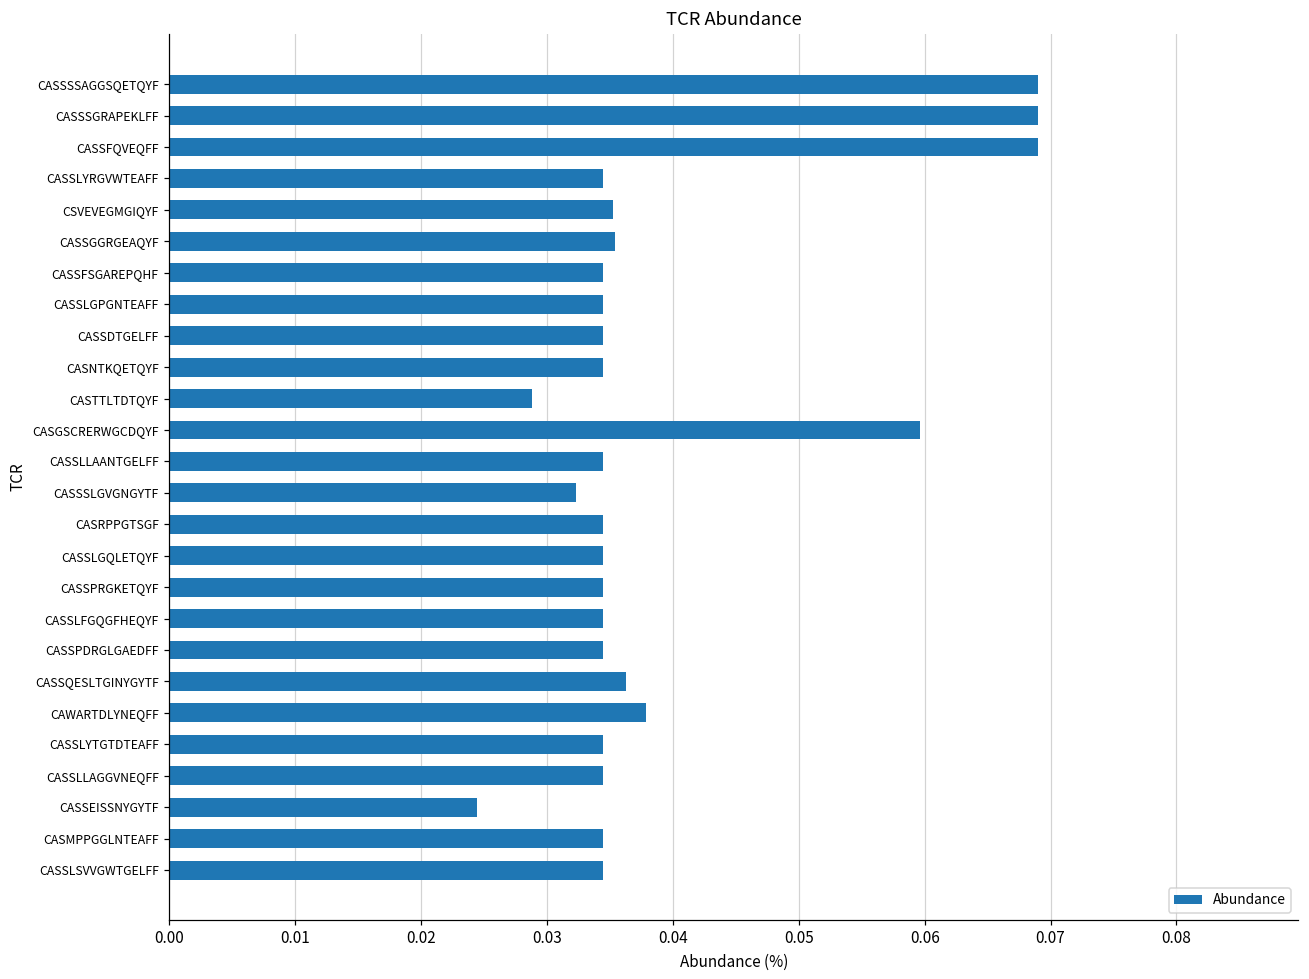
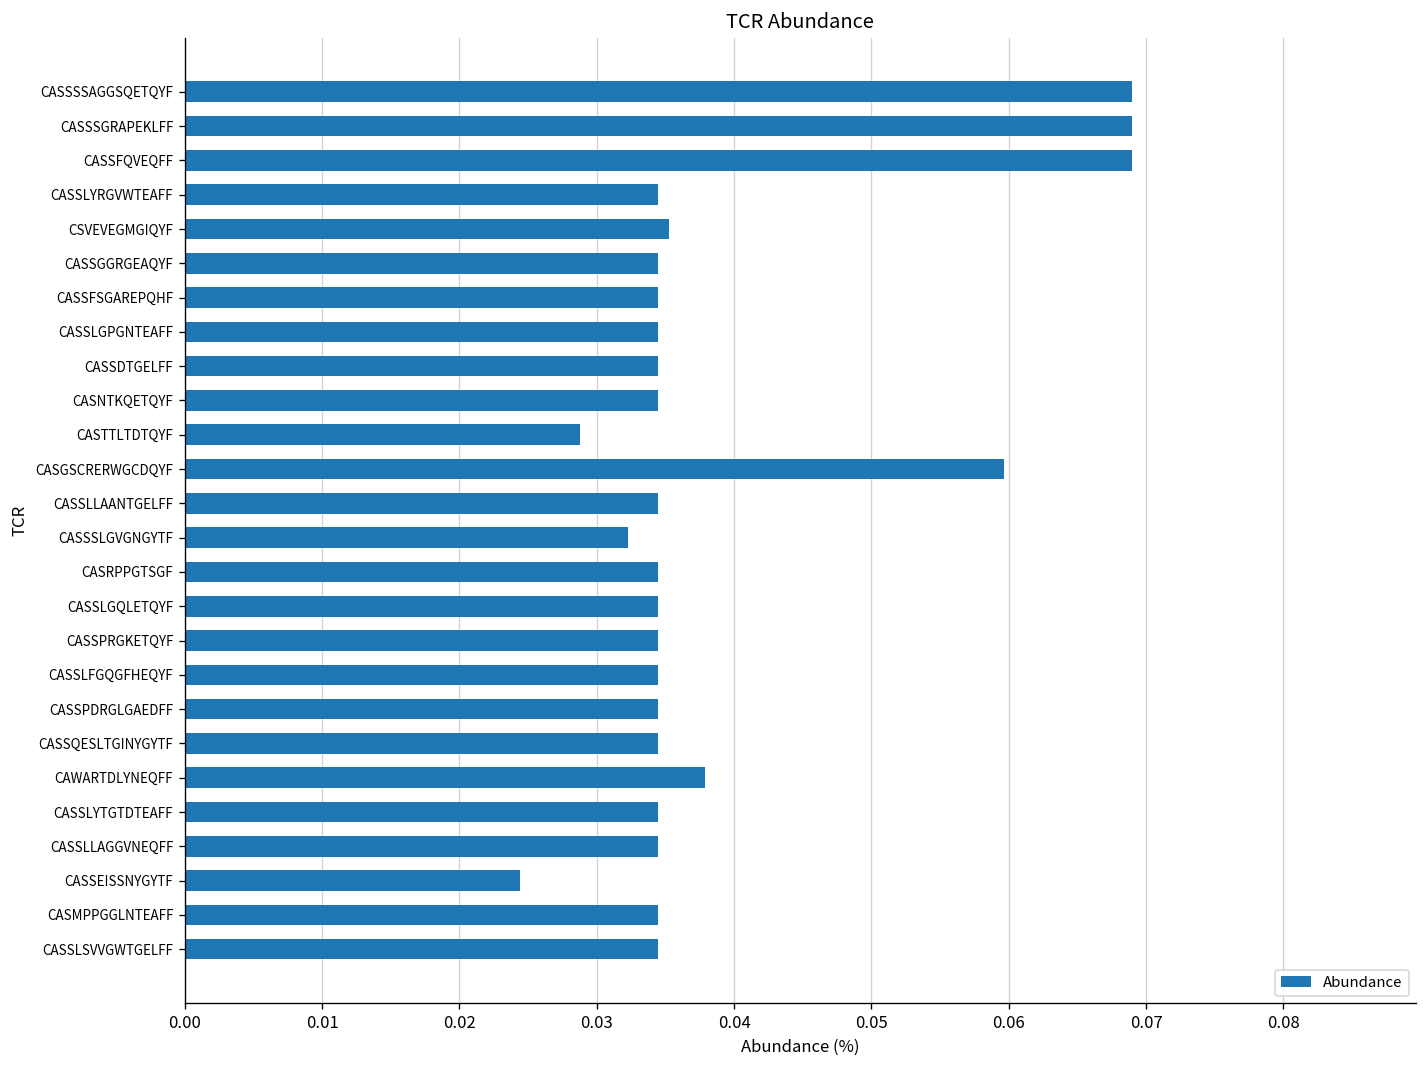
  {
    "CASSSSAGGSQETQYF": 0.0690,
    "CASSSGRAPEKLFF": 0.0690,
    "CASSFQVEQFF": 0.0690,
    "CASSLYRGVWTEAFF": 0.0345,
    "CSVEVEGMGIQYF": 0.0353,
-   "CASSGGRGEAQYF": 0.0354,
+   "CASSGGRGEAQYF": 0.0345,
    "CASSFSGAREPQHF": 0.0345,
    "CASSLGPGNTEAFF": 0.0345,
    "CASSDTGELFF": 0.0345,
    "CASNTKQETQYF": 0.0345,
    "CASTTLTDTQYF": 0.0288,
    "CASGSCRERWGCDQYF": 0.0597,
    "CASSLLAANTGELFF": 0.0345,
    "CASSSLGVGNGYTF": 0.0323,
    "CASRPPGTSGF": 0.0345,
    "CASSLGQLETQYF": 0.0345,
    "CASSPRGKETQYF": 0.0345,
    "CASSLFGQGFHEQYF": 0.0345,
    "CASSPDRGLGAEDFF": 0.0345,
-   "CASSQESLTGINYGYTF": 0.0363,
+   "CASSQESLTGINYGYTF": 0.0345,
    "CAWARTDLYNEQFF": 0.0379,
    "CASSLYTGTDTEAFF": 0.0345,
    "CASSLLAGGVNEQFF": 0.0345,
    "CASSEISSNYGYTF": 0.0244,
    "CASMPPGGLNTEAFF": 0.0345,
    "CASSLSVVGWTGELFF": 0.0345
  }
